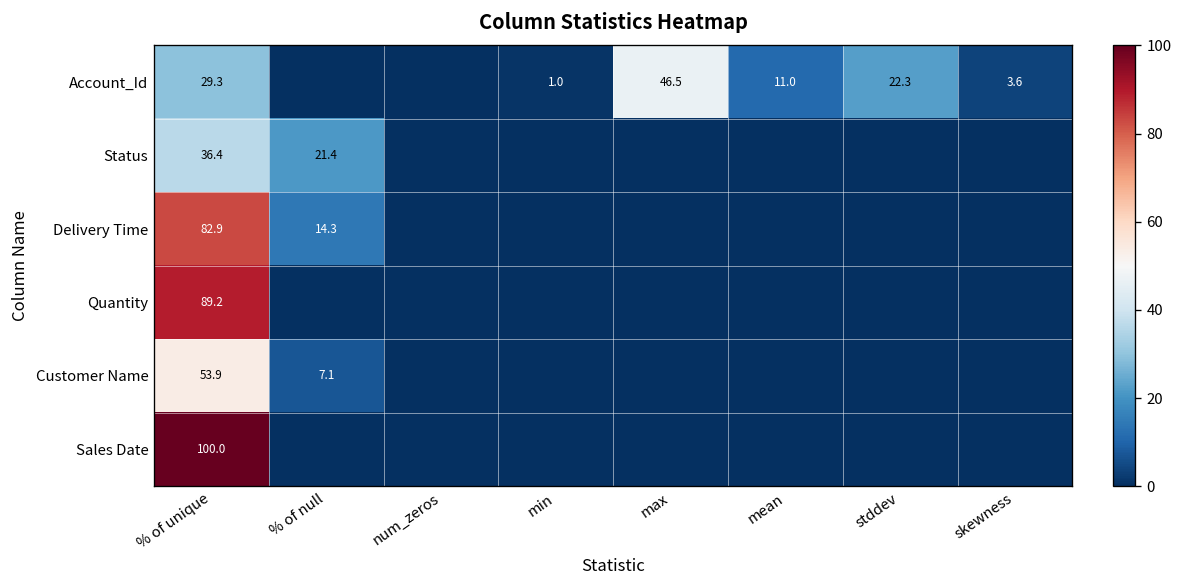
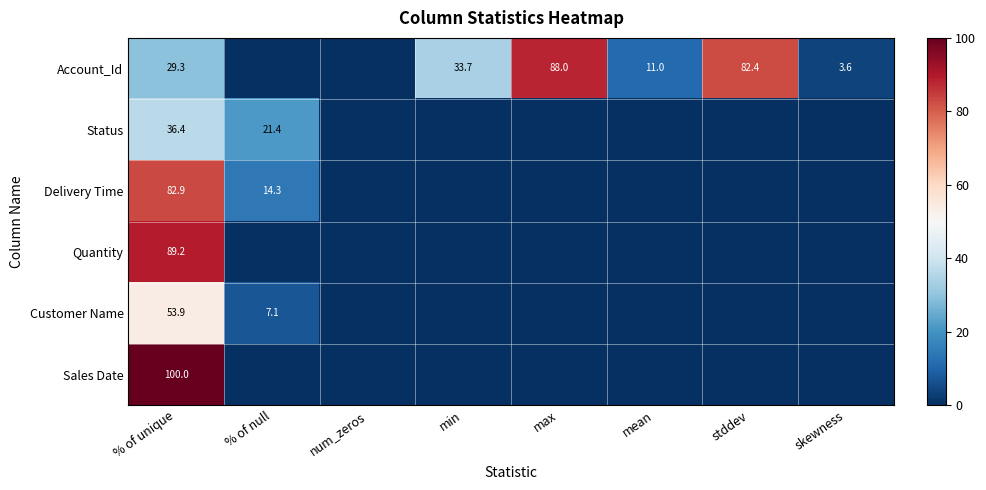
  {
    "Account_Id": {
      "% of unique": 29.3,
-     "min": 1.0,
-     "max": 46.5,
+     "min": 33.7,
+     "max": 88.0,
      "mean": 11.0,
-     "stddev": 22.3,
+     "stddev": 82.4,
      "skewness": 3.6
    },
    "Status": {
      "% of unique": 36.4,
      "% of null": 21.4
    },
    "Delivery Time": {
      "% of unique": 82.9,
      "% of null": 14.3
    },
    "Quantity": {
      "% of unique": 89.2
    },
    "Customer Name": {
      "% of unique": 53.9,
      "% of null": 7.1
    },
    "Sales Date": {
      "% of unique": 100.0
    }
  }
